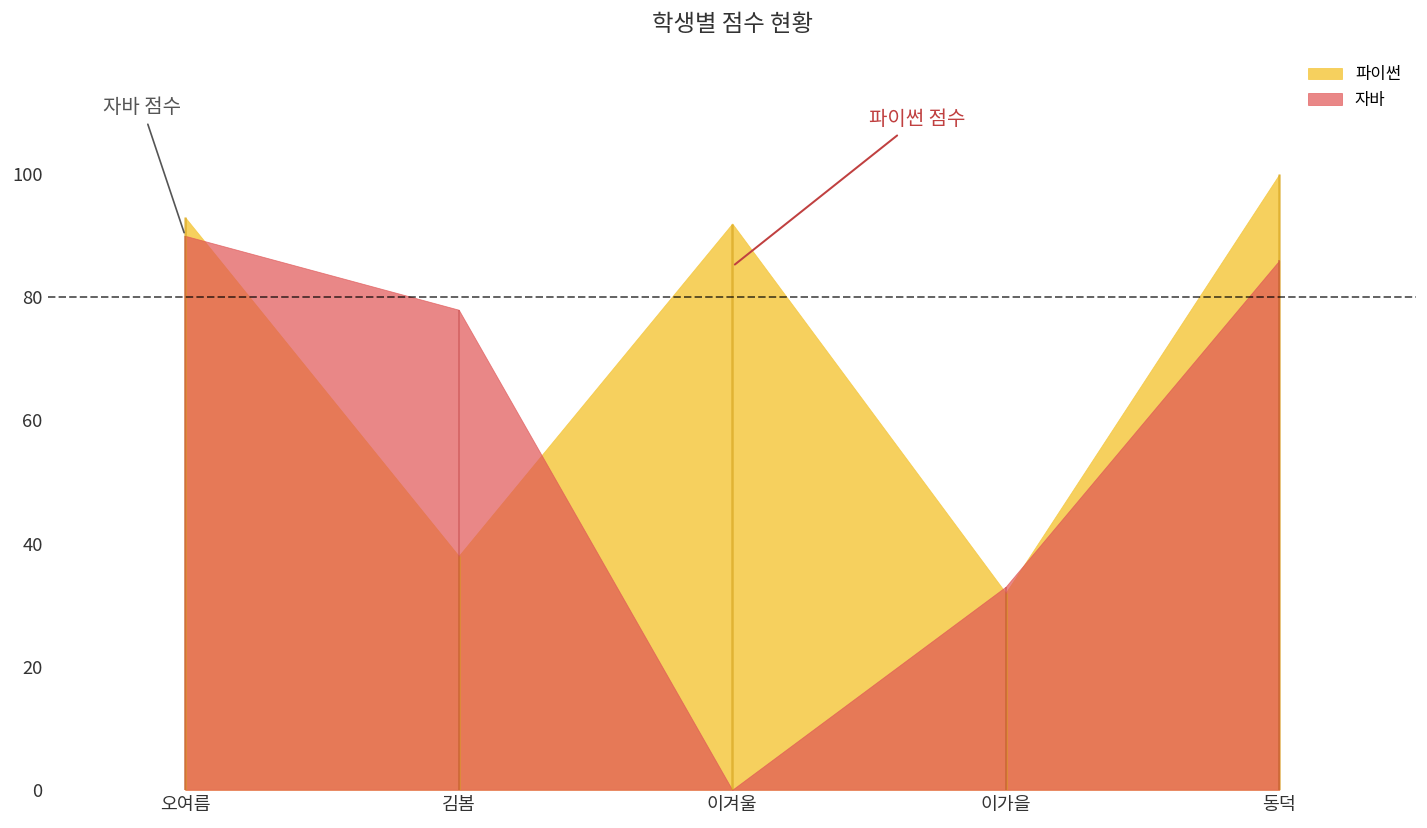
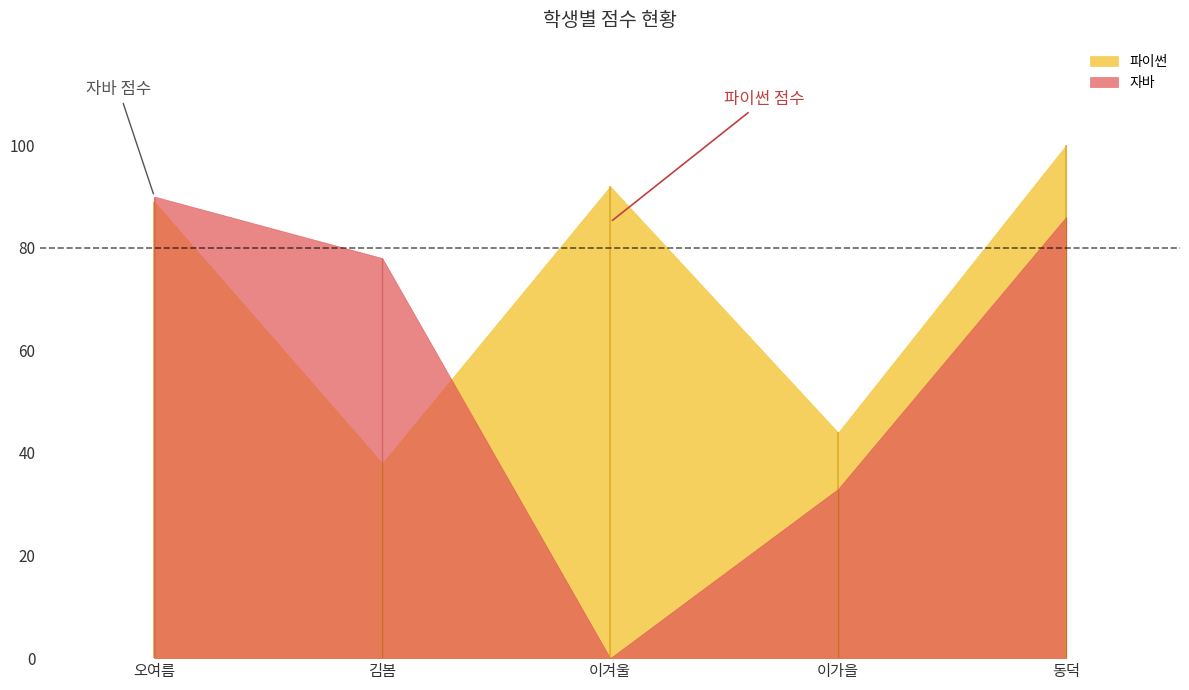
  {
    "파이썬": {
-     "오여름": 93,
+     "오여름": 89,
      "김봄": 38,
      "이겨울": 92,
-     "이가을": 32,
+     "이가을": 44,
      "동덕": 100
    },
    "자바": {
      "오여름": 90,
      "김봄": 78,
      "이겨울": 0,
      "이가을": 33,
      "동덕": 86
    }
  }
